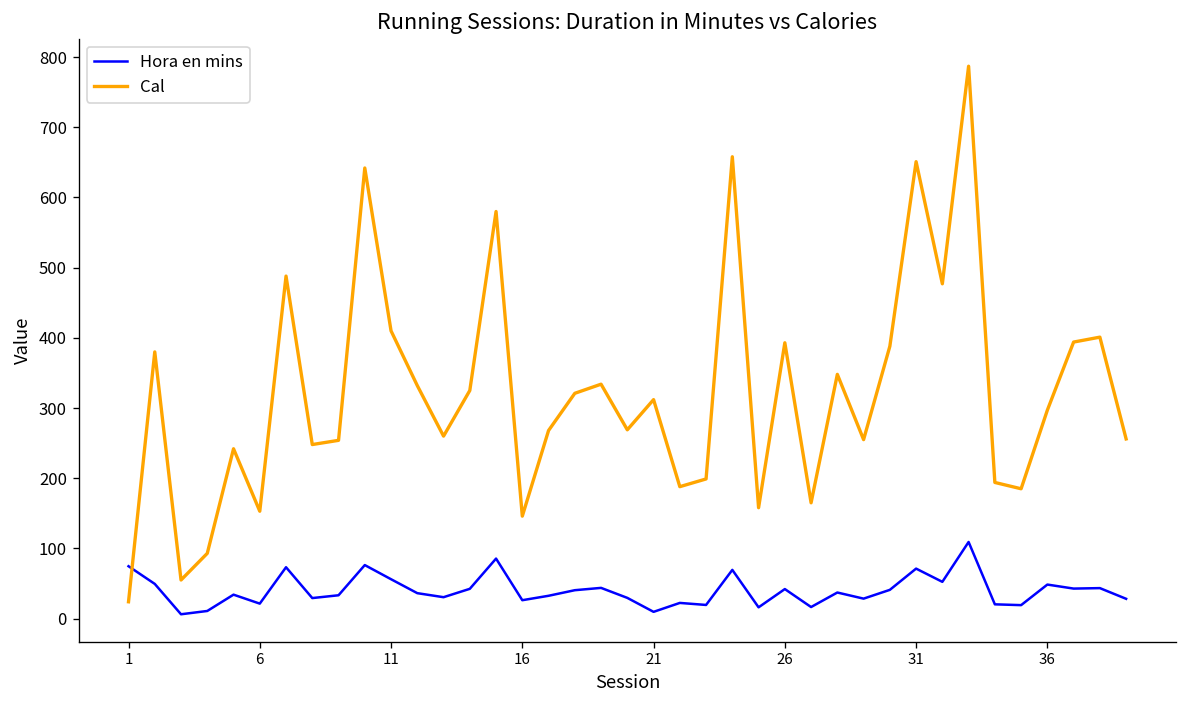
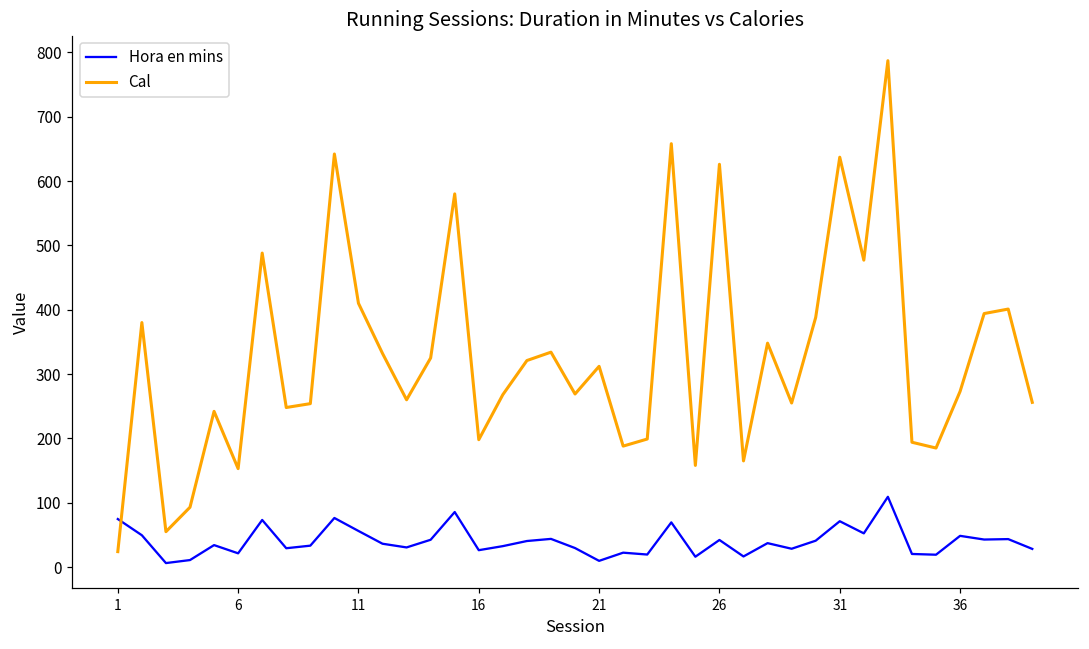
  {
    "Hora en mins": {
      "1": 70,
      "6": 20,
      "11": 60,
      "16": 30,
      "21": 10,
      "26": 40,
      "31": 70,
      "36": 50
    },
    "Cal": {
      "1": 20,
      "6": 150,
      "11": 410,
-     "16": 150,
+     "16": 200,
      "21": 310,
-     "26": 390,
-     "31": 650,
-     "36": 300
+     "26": 630,
+     "31": 640,
+     "36": 270
    }
  }
